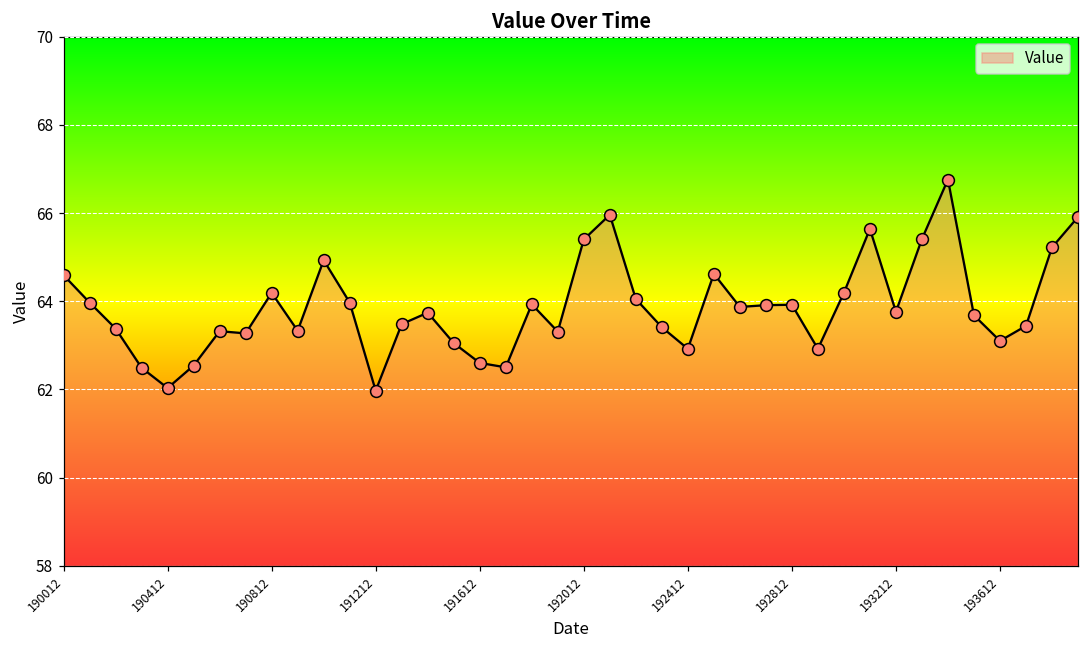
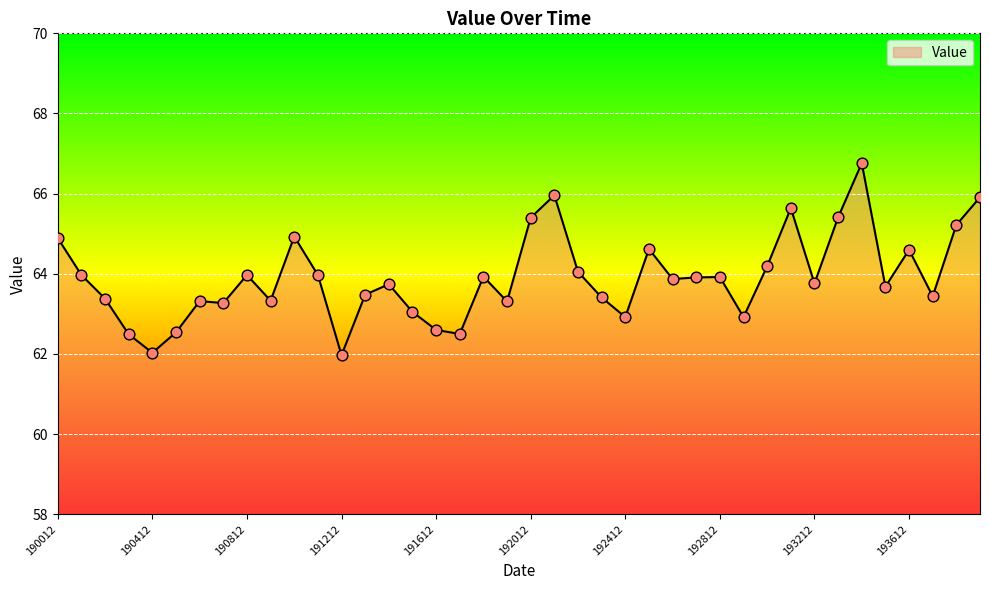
  {
-   "190012": 64.6,
+   "190012": 64.9,
    "190412": 62.0,
-   "190812": 64.2,
+   "190812": 64.0,
    "191212": 62.0,
    "191612": 62.6,
    "192012": 65.4,
    "192412": 62.9,
    "192812": 63.9,
    "193212": 63.8,
-   "193612": 63.1
+   "193612": 64.6
  }
